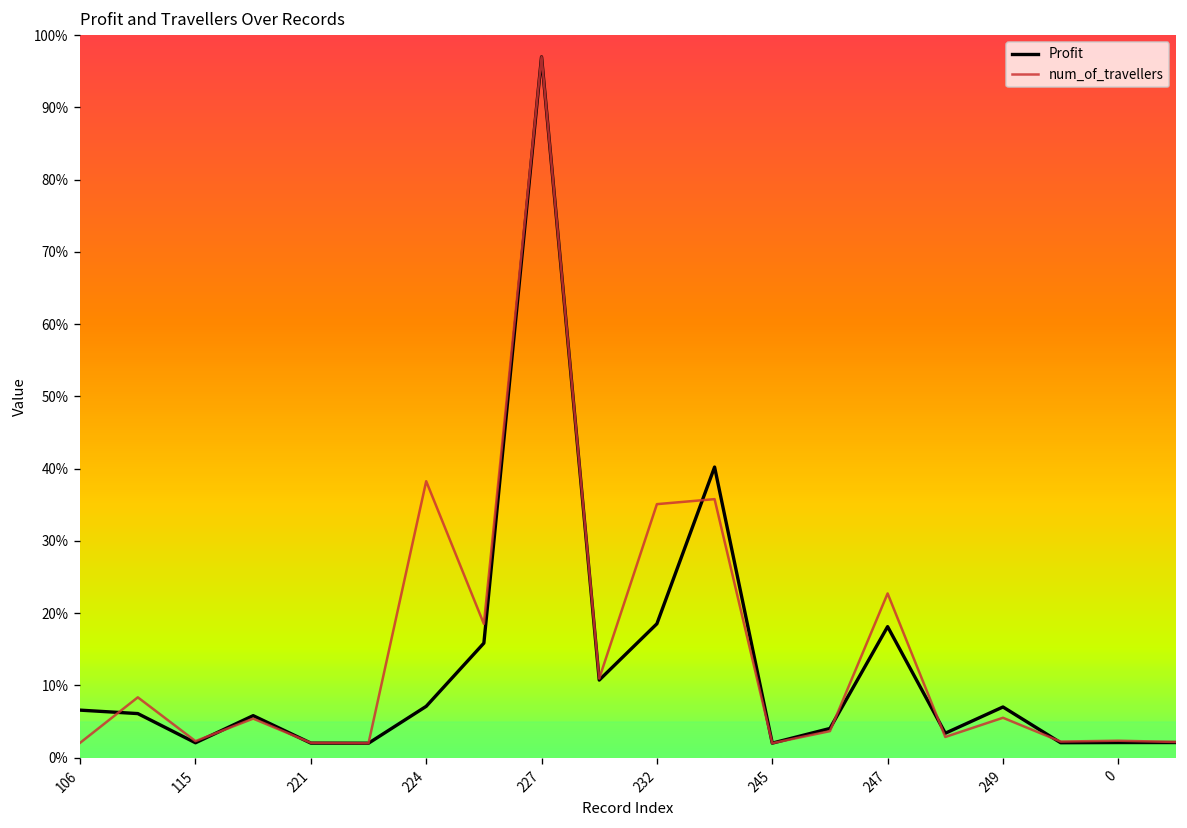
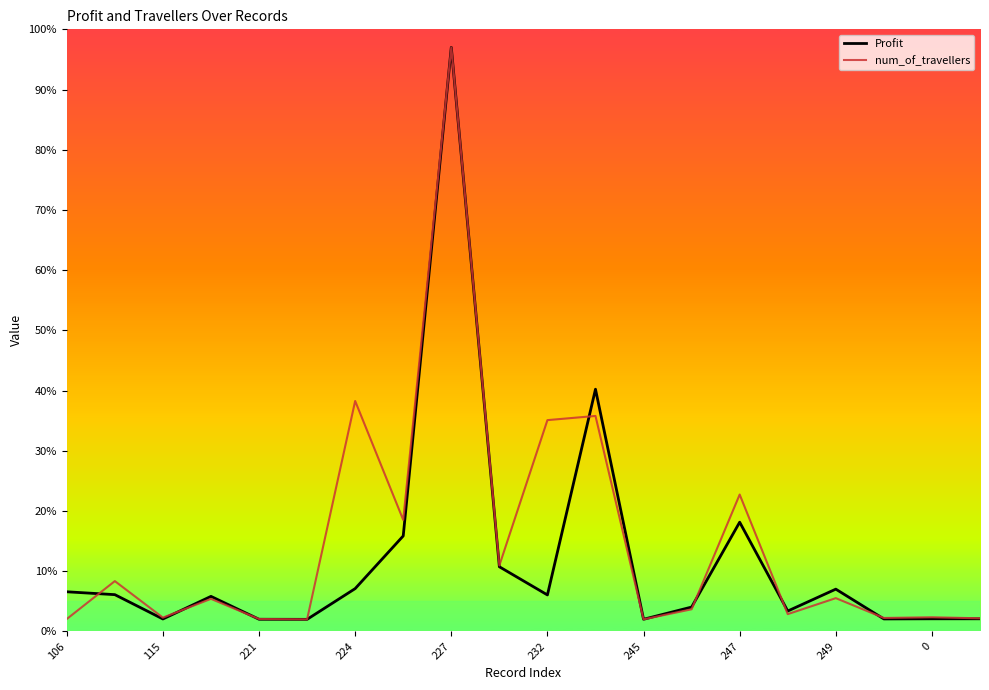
  {
    "Profit": {
      "106": "7%",
      "224": "7%",
-     "232": "19%",
+     "232": "6%",
      "247": "18%",
      "249": "7%"
    },
    "num_of_travellers": {
      "224": "38%",
      "232": "35%",
      "247": "23%",
      "249": "6%"
    }
  }
